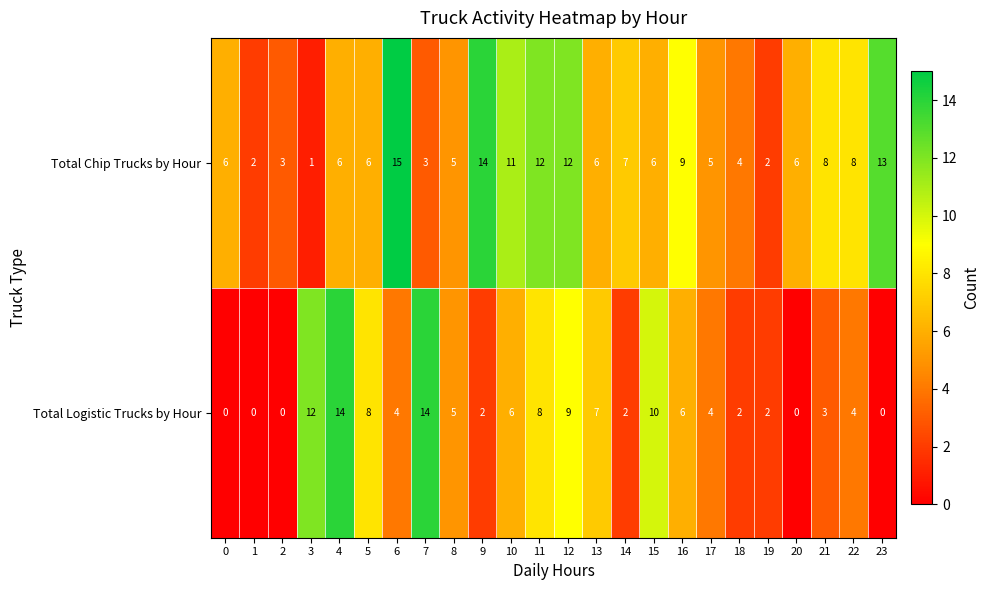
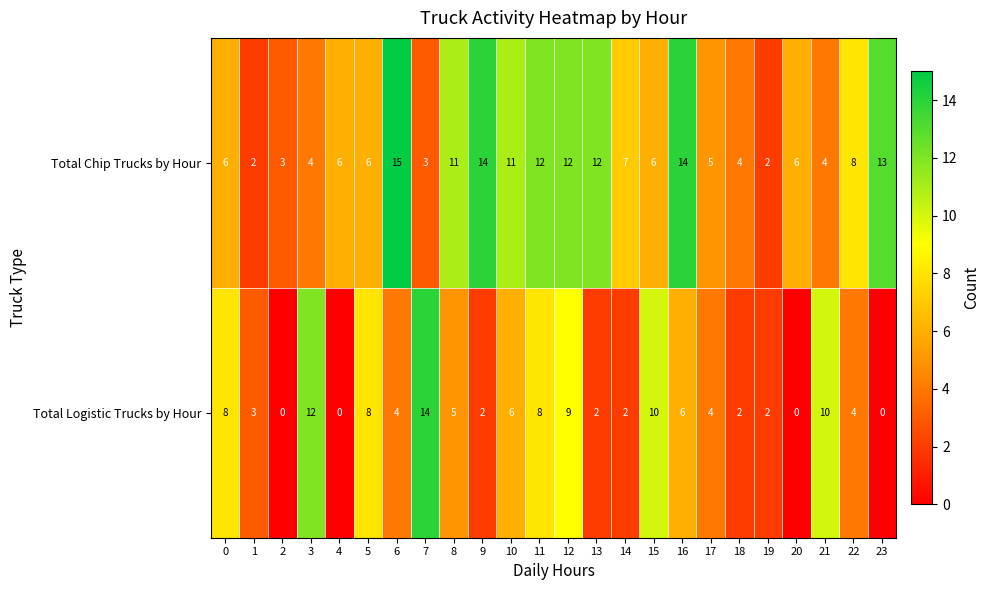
  {
    "Total Chip Trucks by Hour": {
      "0": 6,
      "1": 2,
      "2": 3,
-     "3": 1,
+     "3": 4,
      "4": 6,
      "5": 6,
      "6": 15,
      "7": 3,
-     "8": 5,
+     "8": 11,
      "9": 14,
      "10": 11,
      "11": 12,
      "12": 12,
-     "13": 6,
+     "13": 12,
      "14": 7,
      "15": 6,
-     "16": 9,
+     "16": 14,
      "17": 5,
      "18": 4,
      "19": 2,
      "20": 6,
-     "21": 8,
+     "21": 4,
      "22": 8,
      "23": 13
    },
    "Total Logistic Trucks by Hour": {
-     "0": 0,
-     "1": 0,
+     "0": 8,
+     "1": 3,
      "2": 0,
      "3": 12,
-     "4": 14,
+     "4": 0,
      "5": 8,
      "6": 4,
      "7": 14,
      "8": 5,
      "9": 2,
      "10": 6,
      "11": 8,
      "12": 9,
-     "13": 7,
+     "13": 2,
      "14": 2,
      "15": 10,
      "16": 6,
      "17": 4,
      "18": 2,
      "19": 2,
      "20": 0,
-     "21": 3,
+     "21": 10,
      "22": 4,
      "23": 0
    }
  }
